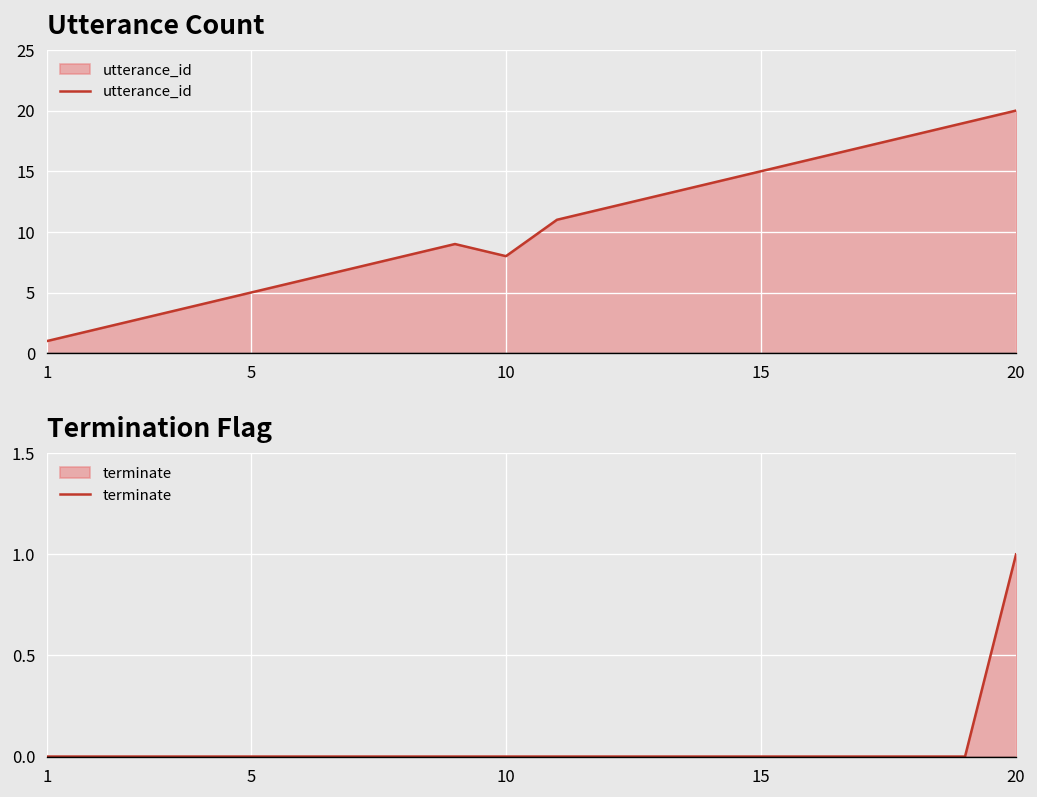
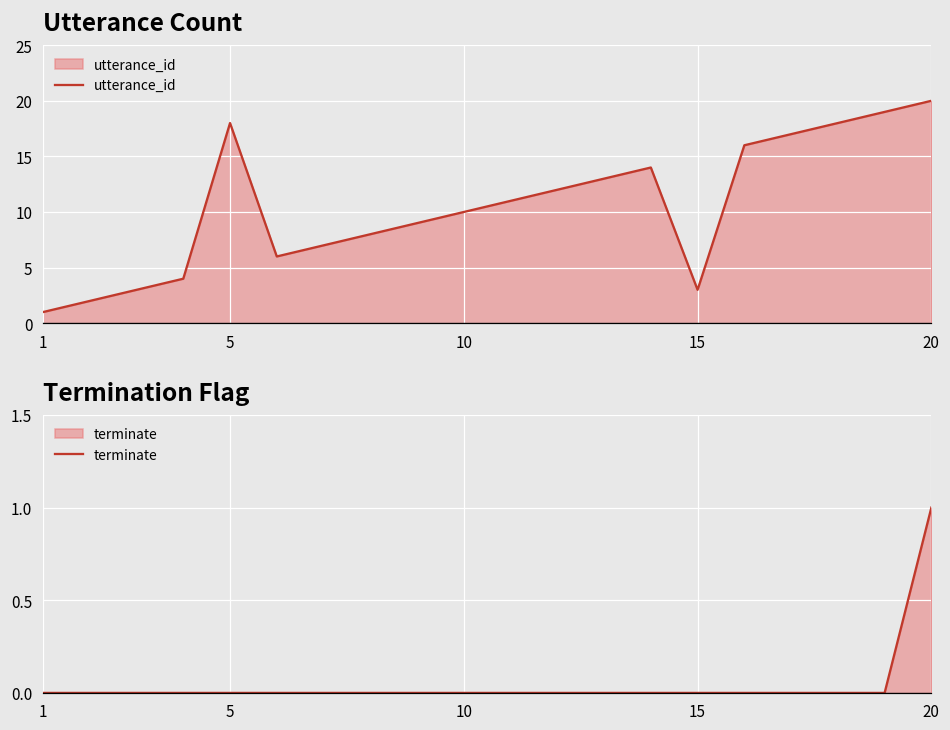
  {
    "Utterance Count": {
      "1": 1,
-     "5": 5,
-     "10": 8,
-     "15": 15,
+     "5": 18,
+     "10": 10,
+     "15": 3,
      "20": 20
    },
    "Termination Flag": {
      "1": 0.00,
      "5": 0.00,
      "10": 0.00,
      "15": 0.00,
      "20": 1.00
    }
  }
